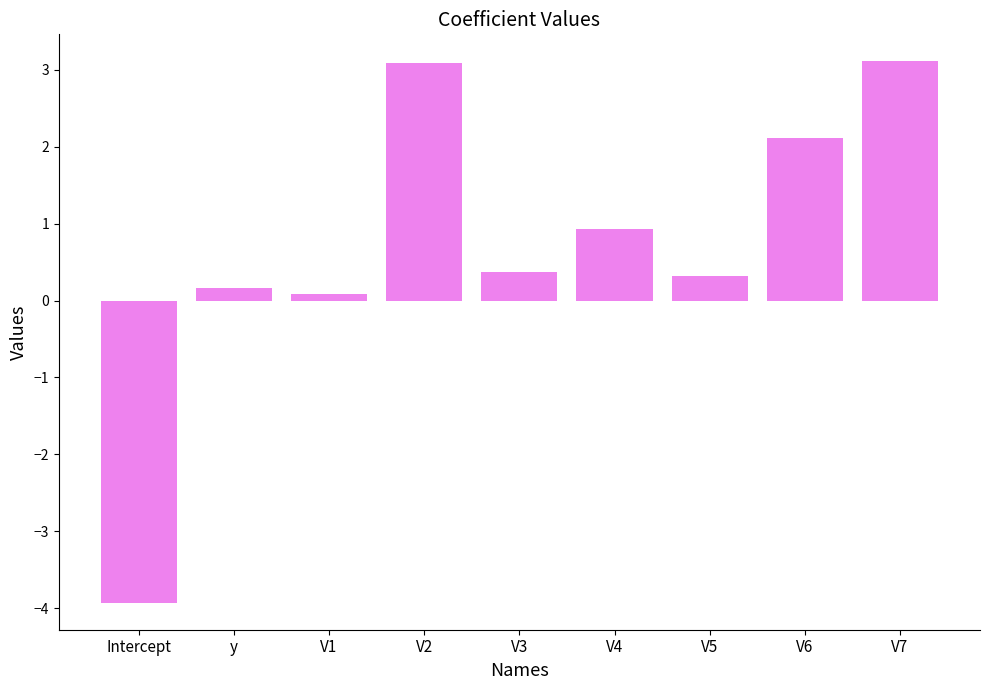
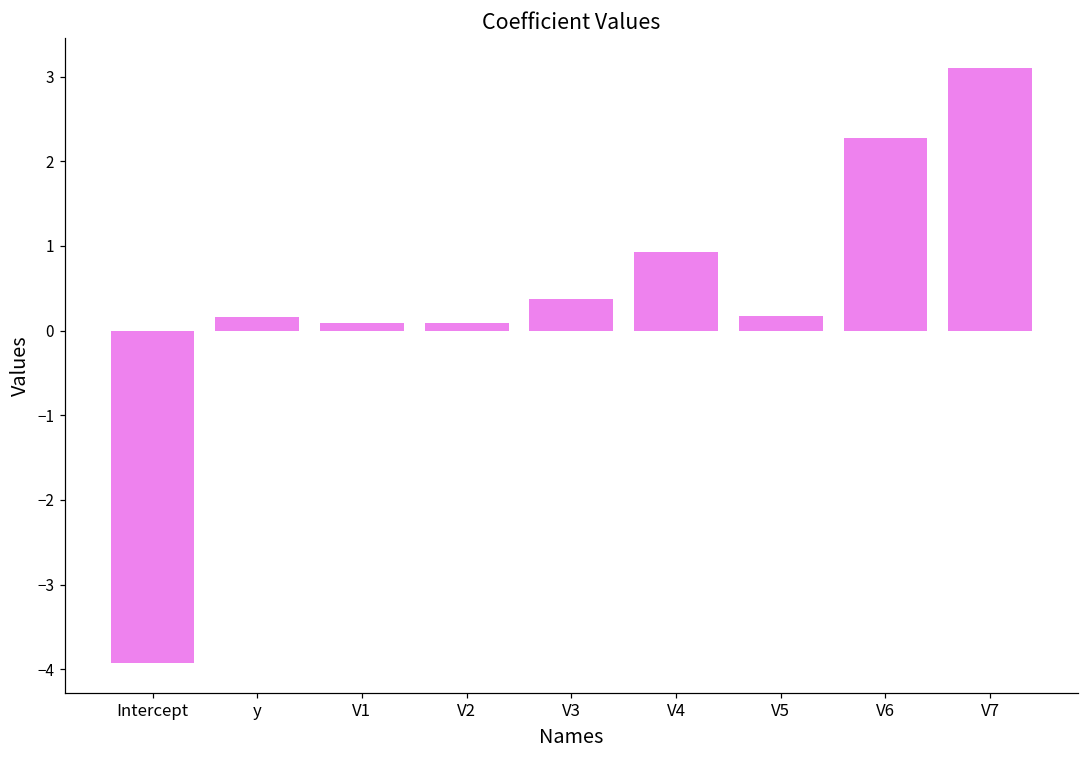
  {
    "Intercept": -3.9,
    "y": 0.2,
    "V1": 0.1,
-   "V2": 3.1,
+   "V2": 0.1,
    "V3": 0.4,
    "V4": 0.9,
-   "V5": 0.3,
-   "V6": 2.1,
+   "V5": 0.2,
+   "V6": 2.3,
    "V7": 3.1
  }
